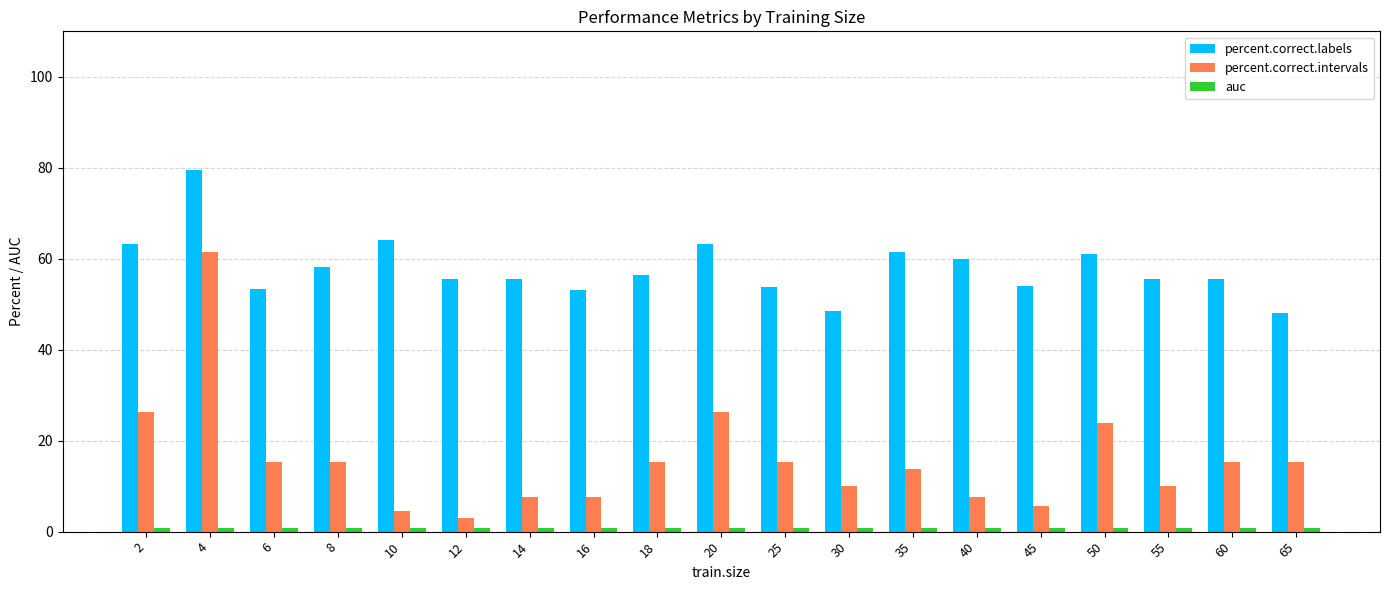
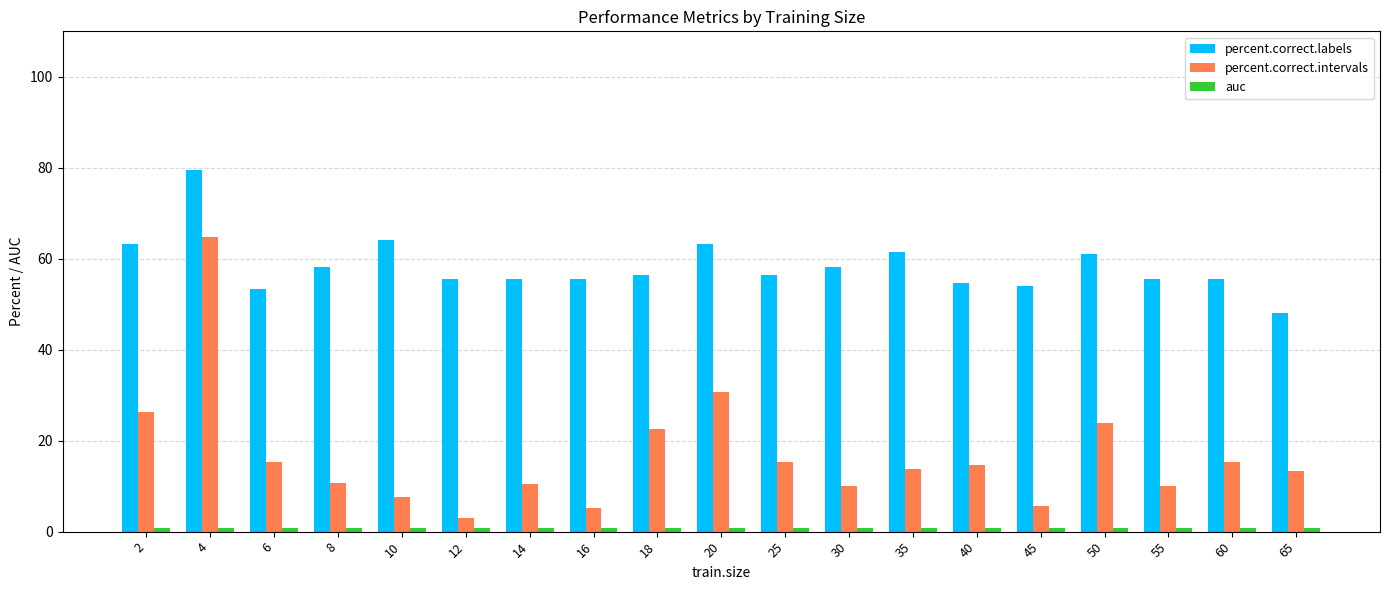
  {
    "percent.correct.labels": {
      "2": 63,
      "4": 79,
      "6": 53,
      "8": 58,
      "10": 64,
      "12": 56,
      "14": 56,
-     "16": 53,
+     "16": 56,
      "18": 56,
      "20": 63,
-     "25": 54,
-     "30": 49,
+     "25": 56,
+     "30": 58,
      "35": 62,
-     "40": 60,
+     "40": 55,
      "45": 54,
      "50": 61,
      "55": 56,
      "60": 56,
      "65": 48
    },
    "percent.correct.intervals": {
      "2": 26,
-     "4": 62,
+     "4": 65,
      "6": 15,
-     "8": 15,
-     "10": 5,
+     "8": 11,
+     "10": 8,
      "12": 3,
-     "14": 8,
-     "16": 8,
-     "18": 15,
-     "20": 26,
+     "14": 10,
+     "16": 5,
+     "18": 22,
+     "20": 31,
      "25": 15,
      "30": 10,
      "35": 14,
-     "40": 8,
+     "40": 15,
      "45": 6,
      "50": 24,
      "55": 10,
      "60": 15,
-     "65": 15
+     "65": 13
    },
    "auc": {
      "2": 1,
      "4": 1,
      "6": 1,
      "8": 1,
      "10": 1,
      "12": 1,
      "14": 1,
      "16": 1,
      "18": 1,
      "20": 1,
      "25": 1,
      "30": 1,
      "35": 1,
      "40": 1,
      "45": 1,
      "50": 1,
      "55": 1,
      "60": 1,
      "65": 1
    }
  }
